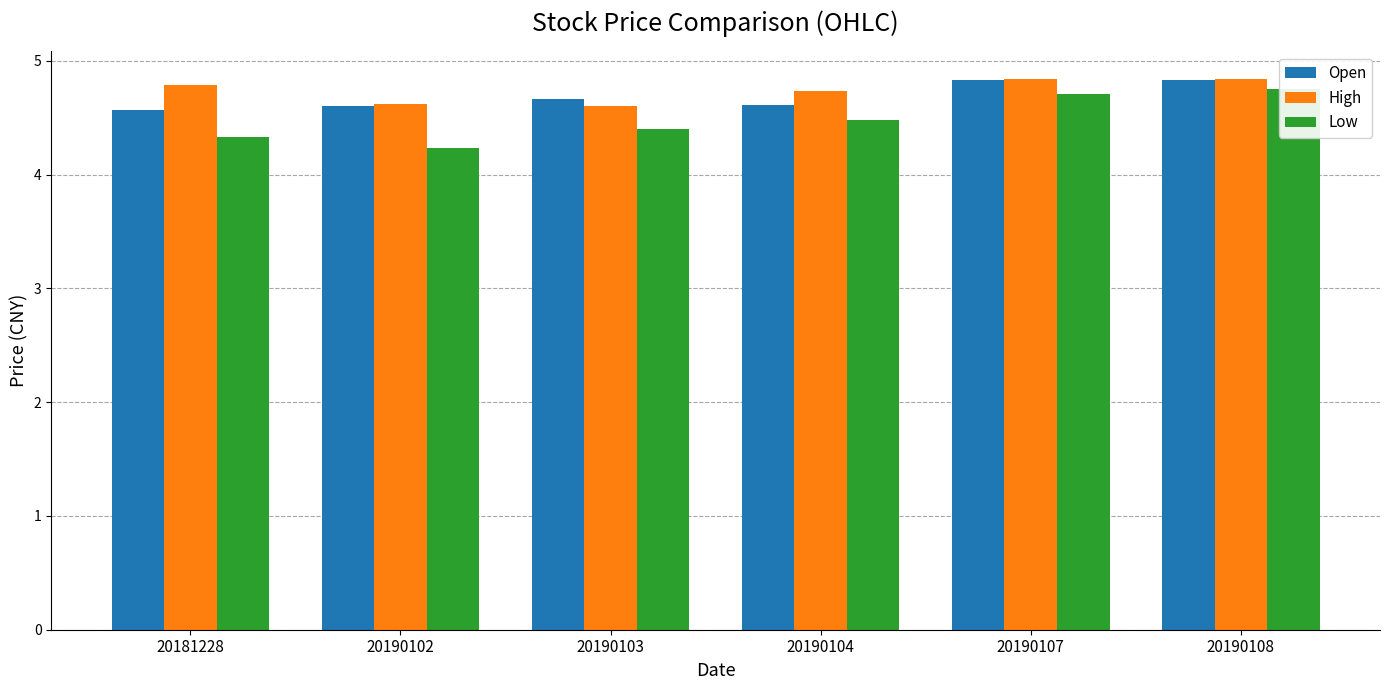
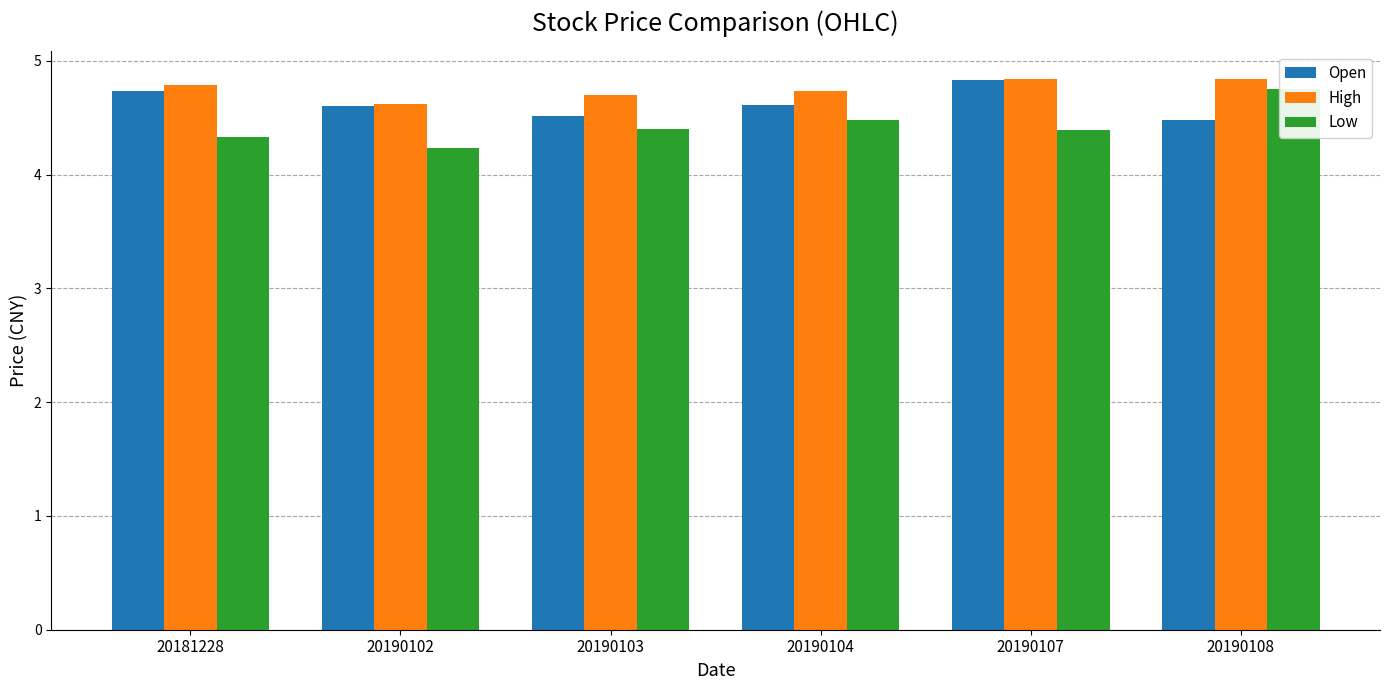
  {
    "Open": {
-     "20181228": 4.57,
+     "20181228": 4.73,
      "20190102": 4.60,
-     "20190103": 4.66,
+     "20190103": 4.51,
      "20190104": 4.61,
      "20190107": 4.83,
-     "20190108": 4.83
+     "20190108": 4.48
    },
    "High": {
      "20181228": 4.8,
      "20190102": 4.6,
-     "20190103": 4.6,
+     "20190103": 4.7,
      "20190104": 4.73,
      "20190107": 4.84,
      "20190108": 4.84
    },
    "Low": {
      "20181228": 4.33,
      "20190102": 4.23,
      "20190103": 4.40,
      "20190104": 4.48,
-     "20190107": 4.71
+     "20190107": 4.39
    }
  }
